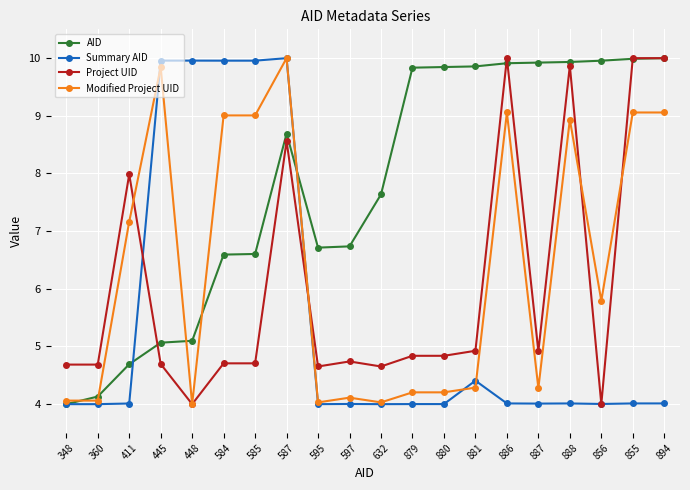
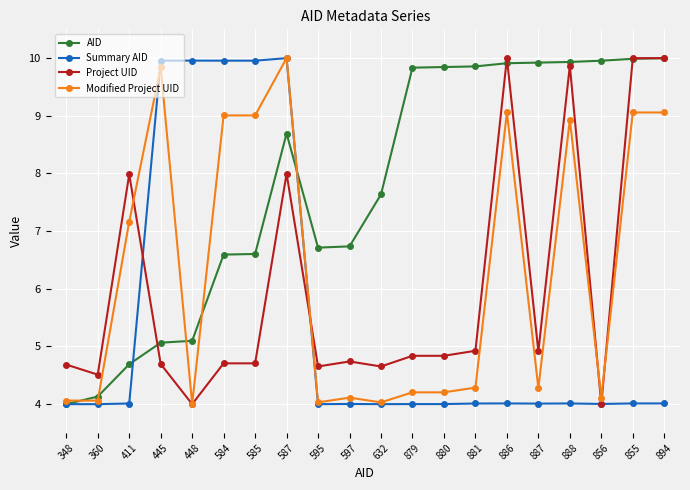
  {
    "AID": {
      "360": 4.1,
      "411": 4.7,
      "445": 5.1,
      "448": 5.1,
      "584": 6.6,
      "585": 6.6,
      "587": 8.7,
      "595": 6.7,
      "597": 6.7,
      "632": 7.6,
      "879": 9.8,
      "880": 9.8,
      "881": 9.9,
      "886": 9.9,
      "887": 9.9,
      "888": 9.9,
      "856": 10.0
    },
    "Summary AID": {
      "360": 4.0,
      "411": 4.0,
      "448": 10.0,
      "584": 10.0,
      "585": 10.0,
      "597": 4.0,
      "879": 4.0,
      "880": 4.0,
-     "881": 4.4,
+     "881": 4.0,
      "886": 4.0,
      "887": 4.0,
      "888": 4.0,
      "855": 4.0,
      "894": 4.0
    },
    "Project UID": {
      "348": 4.7,
-     "360": 4.7,
+     "360": 4.5,
      "411": 8.0,
      "445": 4.7,
      "584": 4.7,
      "585": 4.7,
-     "587": 8.6,
+     "587": 8.0,
      "595": 4.7,
      "597": 4.7,
      "632": 4.7,
      "879": 4.8,
      "880": 4.8,
      "881": 4.9,
      "886": 10.0,
      "887": 4.9,
      "888": 9.9
    },
    "Modified Project UID": {
      "348": 4.1,
      "360": 4.1,
      "411": 7.2,
      "584": 9.0,
      "585": 9.0,
      "597": 4.1,
      "879": 4.2,
      "880": 4.2,
      "881": 4.3,
      "886": 9.1,
      "887": 4.3,
      "888": 8.9,
-     "856": 5.8,
+     "856": 4.1,
      "855": 9.1,
      "894": 9.1
    }
  }
